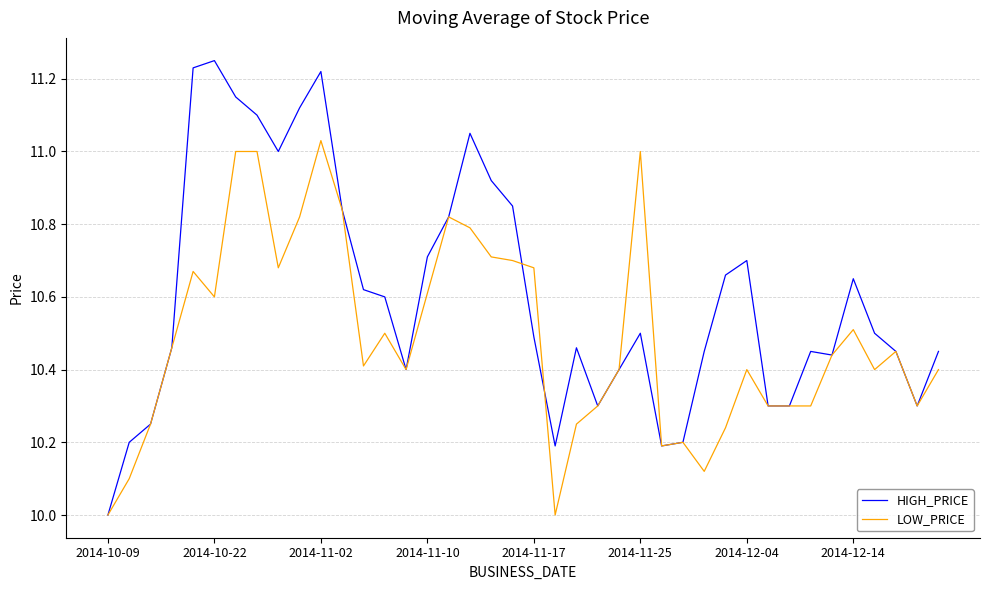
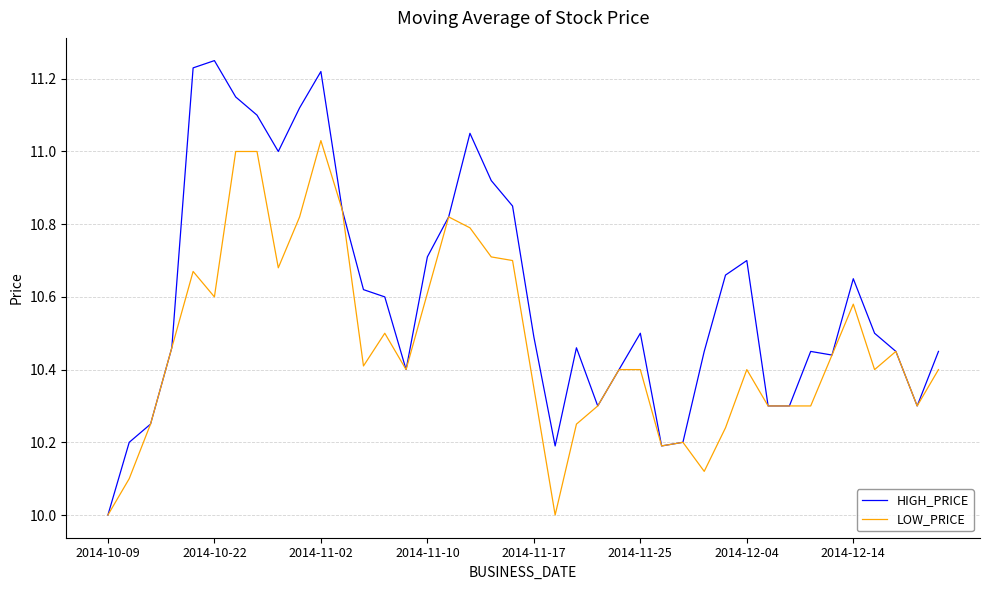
  {
    "HIGH_PRICE": {
      "2014-10-22": 11.25,
      "2014-11-02": 11.22,
      "2014-11-10": 10.71,
      "2014-11-17": 10.49,
      "2014-11-25": 10.50,
      "2014-12-04": 10.70,
      "2014-12-14": 10.65
    },
    "LOW_PRICE": {
      "2014-10-22": 10.60,
      "2014-11-02": 11.03,
      "2014-11-10": 10.61,
-     "2014-11-17": 10.68,
-     "2014-11-25": 11.0,
+     "2014-11-17": 10.35,
+     "2014-11-25": 10.4,
      "2014-12-04": 10.40,
-     "2014-12-14": 10.51
+     "2014-12-14": 10.58
    }
  }
